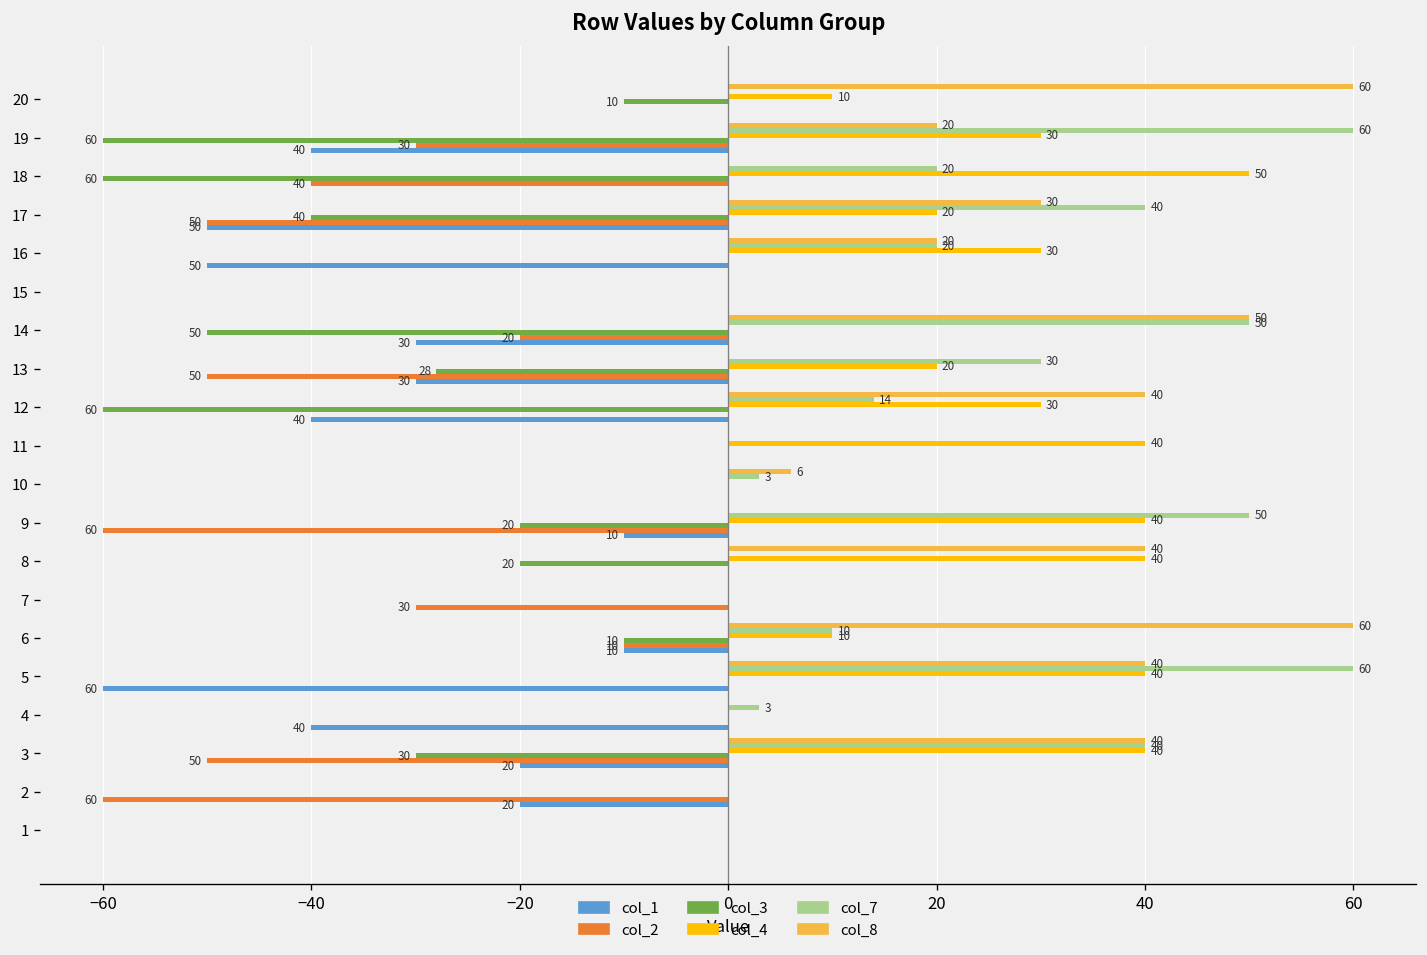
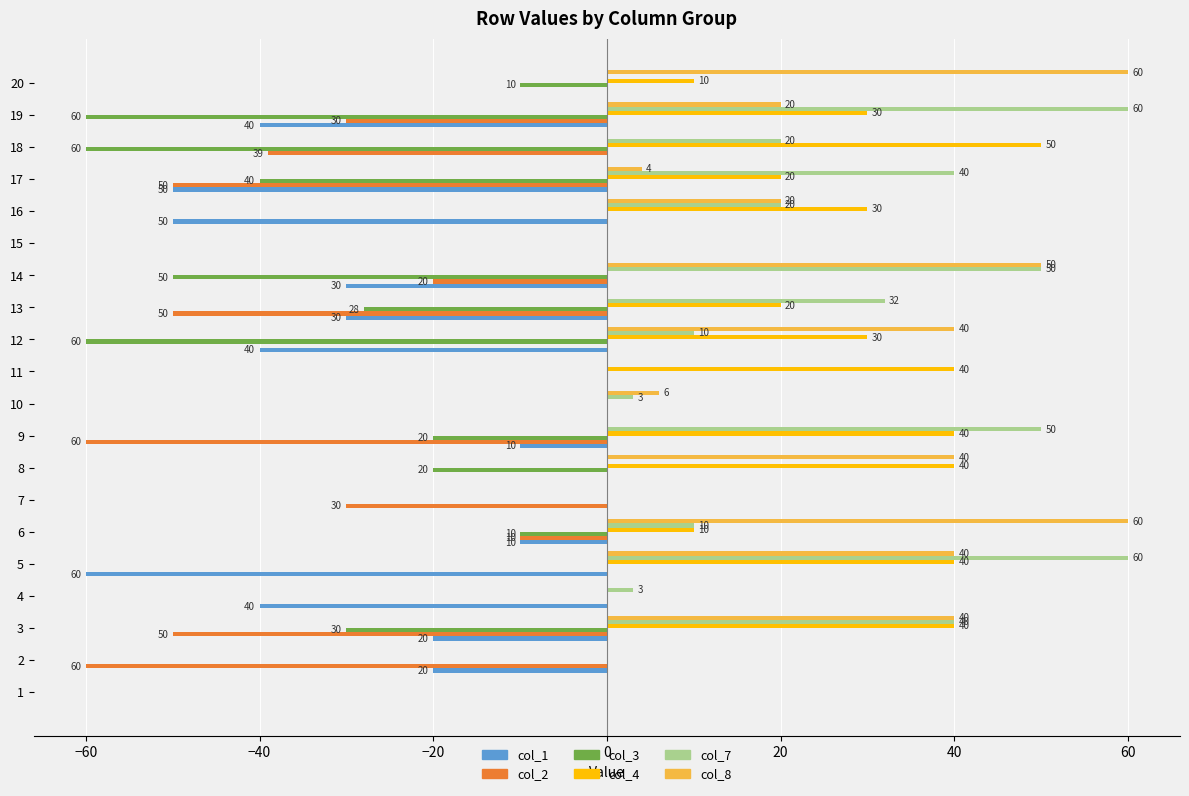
  {
    "col_1": {
      "20": 0,
      "18": 0,
      "15": 0,
      "11": 0,
      "10": 0,
      "8": 0,
      "7": 0,
      "1": 0
    },
    "col_2": {
-     "18": 40
+     "18": 39
    },
    "col_3": {
      "16": 0,
      "15": 0,
      "11": 0,
      "10": 0,
      "7": 0,
      "5": 0,
      "4": 0,
      "2": 0,
      "1": 0
    },
    "col_4": {
      "20": 10,
      "19": 30,
      "18": 50,
      "17": 20,
      "16": 30,
      "13": 20,
      "12": 30,
      "11": 40,
      "9": 40
    },
    "col_7": {
      "19": 60,
      "18": 20,
      "17": 40,
-     "13": 30,
-     "12": 14,
+     "13": 32,
+     "12": 10,
      "10": 3,
      "9": 50,
      "5": 60,
      "4": 3
    },
    "col_8": {
      "20": 60,
      "19": 20,
-     "17": 30,
+     "17": 4,
      "12": 40,
      "10": 6,
      "6": 60
    }
  }
